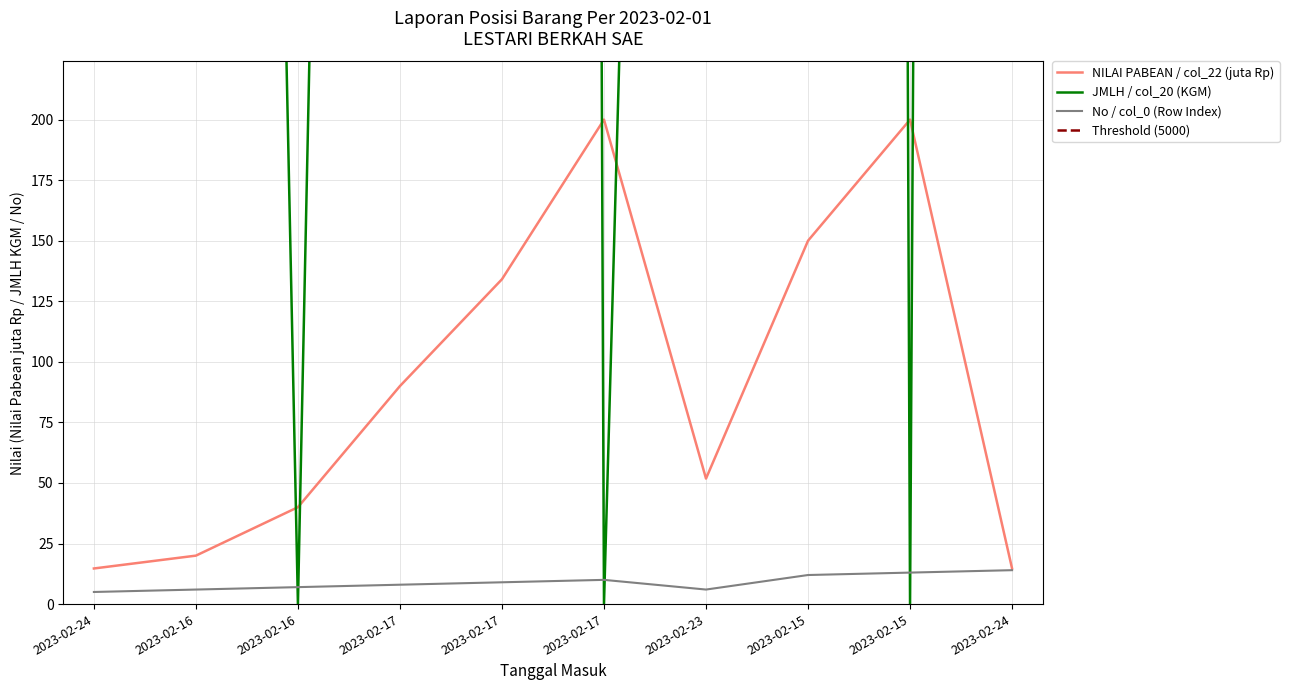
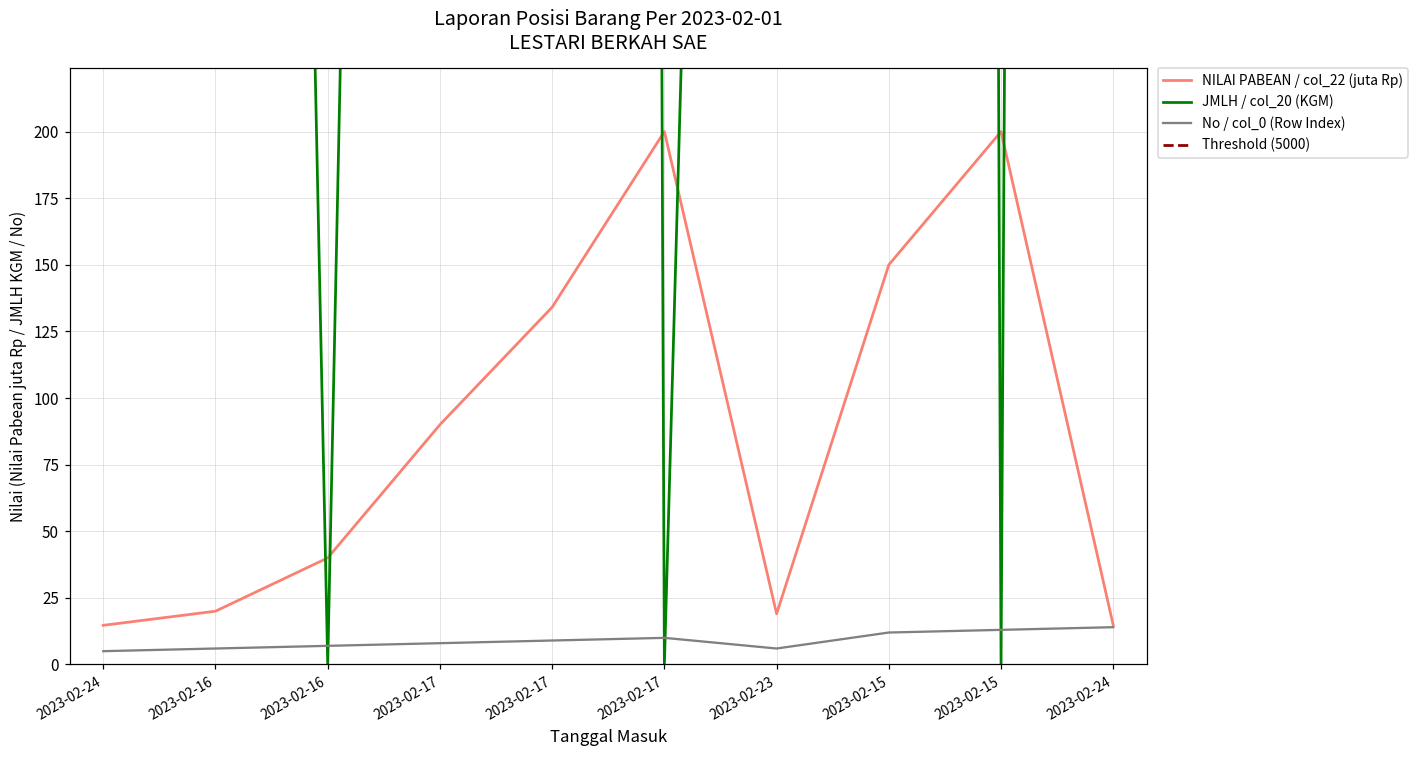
  {
    "NILAI PABEAN / col_22 (juta Rp)": {
-     "2023-02-23": 52
+     "2023-02-23": 19
    },
    "No / col_0 (Row Index)": {
      "2023-02-23": 6
    }
  }
